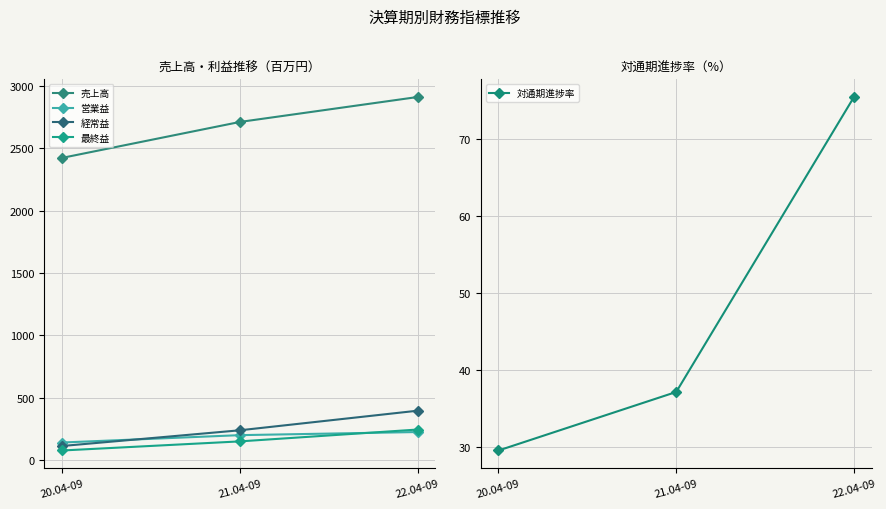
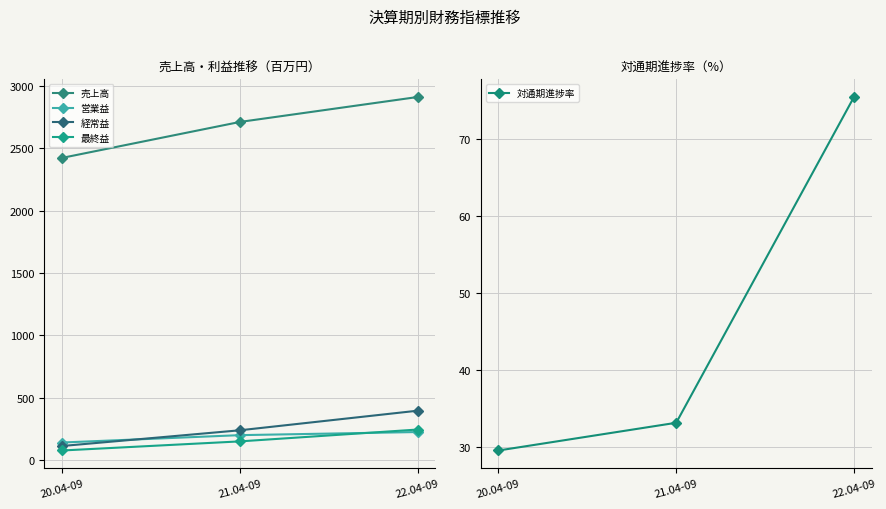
  {
    "対通期進捗率（%）": {
      "20.04-09": 30,
-     "21.04-09": 37,
+     "21.04-09": 33,
      "22.04-09": 75
    }
  }
